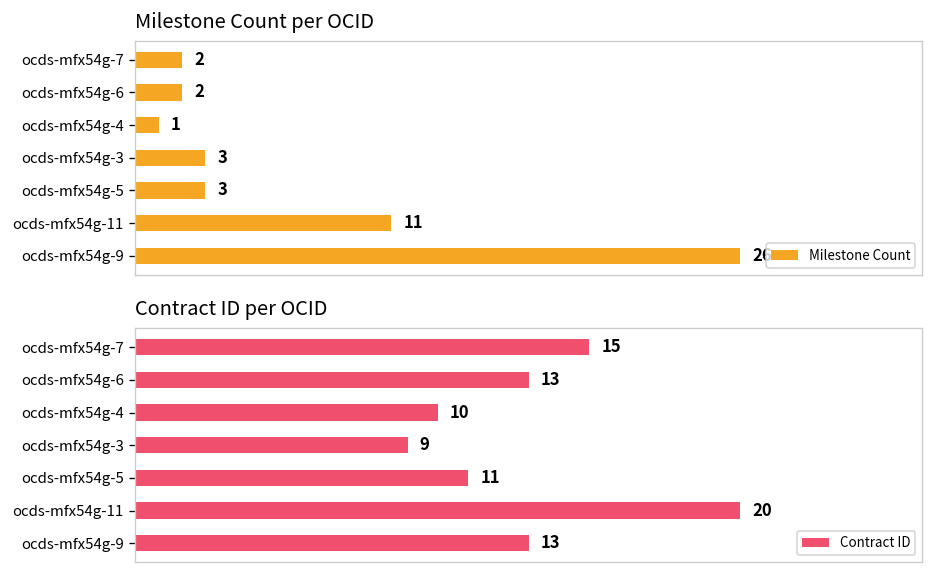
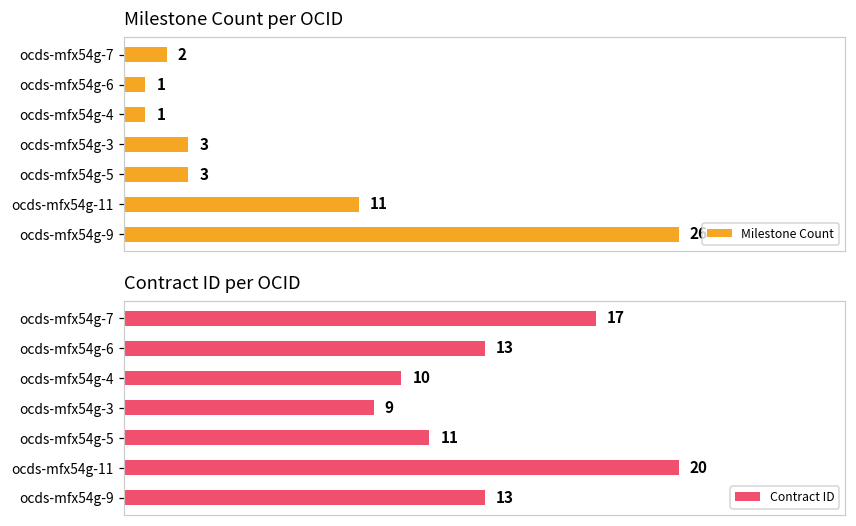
  {
    "Milestone Count per OCID": {
      "ocds-mfx54g-7": 2,
-     "ocds-mfx54g-6": 2,
+     "ocds-mfx54g-6": 1,
      "ocds-mfx54g-4": 1,
      "ocds-mfx54g-3": 3,
      "ocds-mfx54g-5": 3,
      "ocds-mfx54g-11": 11
    },
    "Contract ID per OCID": {
-     "ocds-mfx54g-7": 15,
+     "ocds-mfx54g-7": 17,
      "ocds-mfx54g-6": 13,
      "ocds-mfx54g-4": 10,
      "ocds-mfx54g-3": 9,
      "ocds-mfx54g-5": 11,
      "ocds-mfx54g-11": 20,
      "ocds-mfx54g-9": 13
    }
  }
